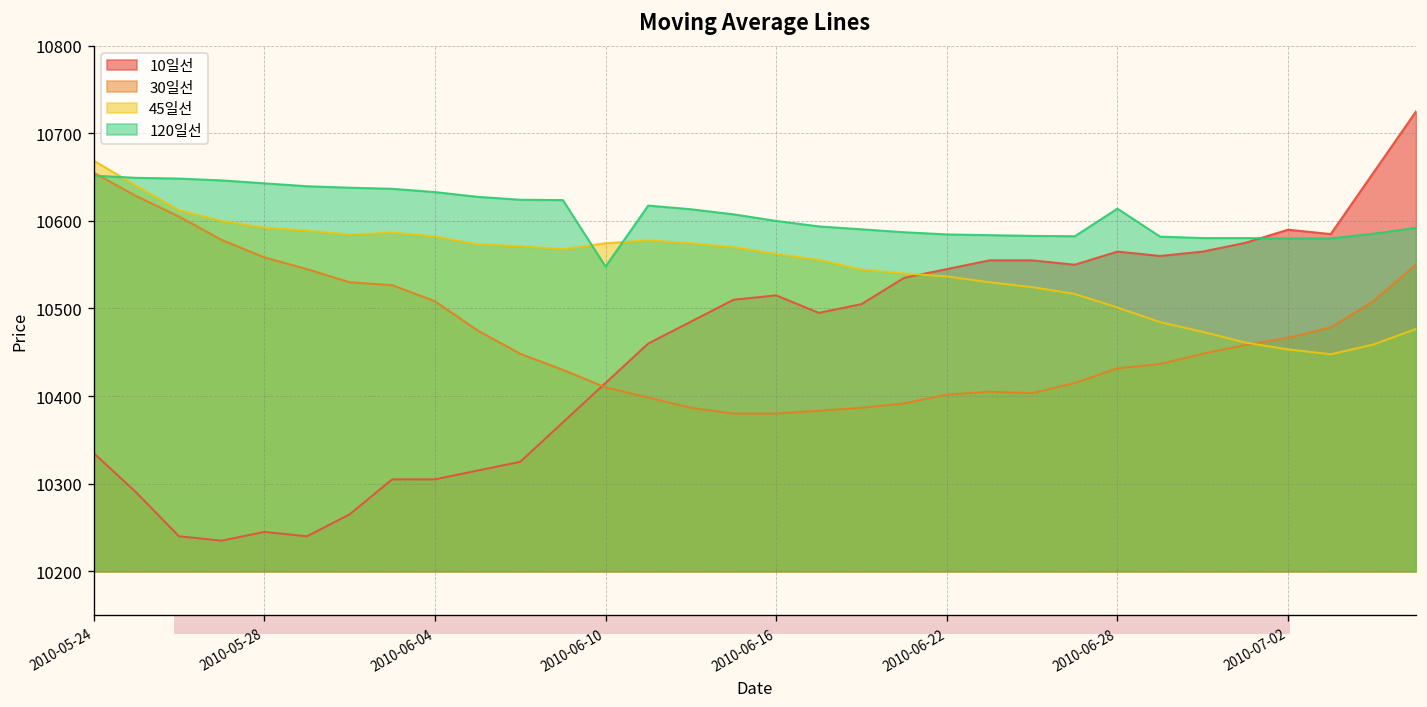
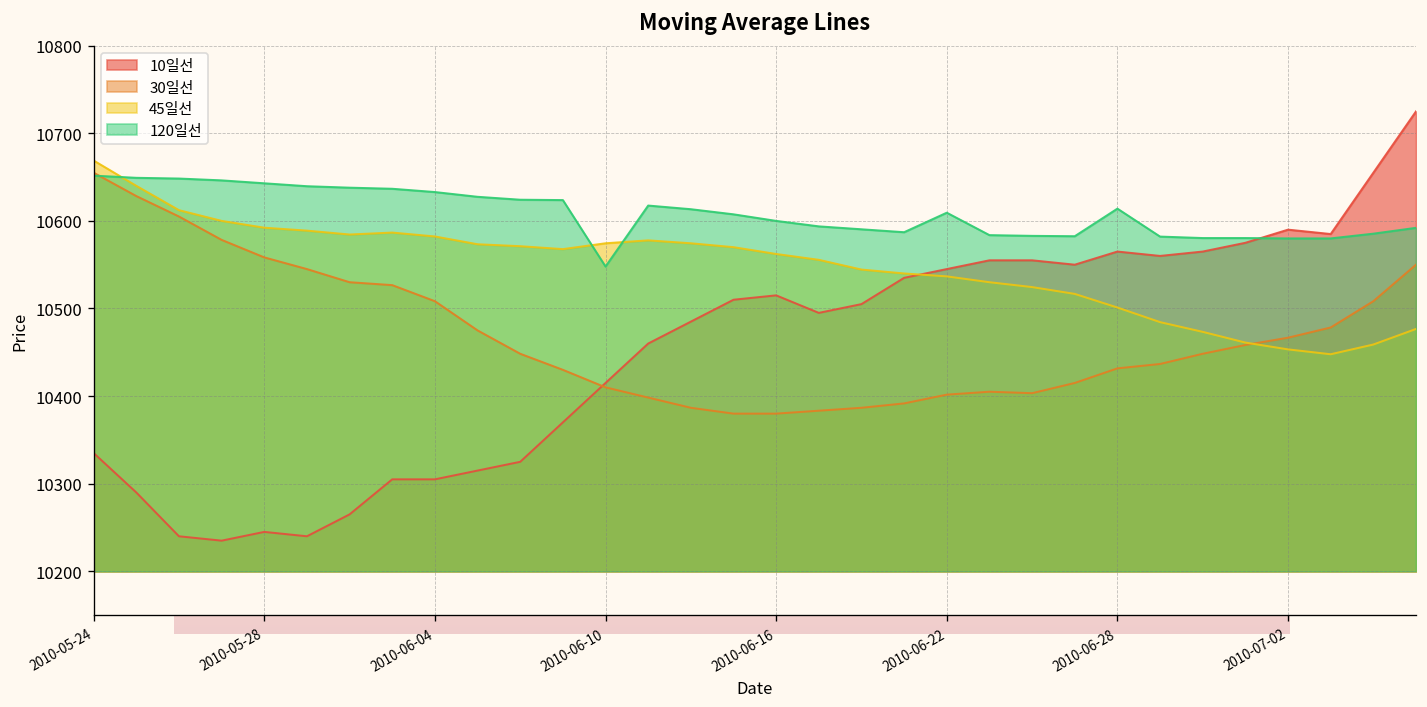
  {
    "120일선": {
      "2010-05-28": 10640,
      "2010-06-04": 10630,
      "2010-06-10": 10550,
      "2010-06-16": 10600,
-     "2010-06-22": 10580,
+     "2010-06-22": 10610,
      "2010-06-28": 10610,
      "2010-07-02": 10580
    }
  }
